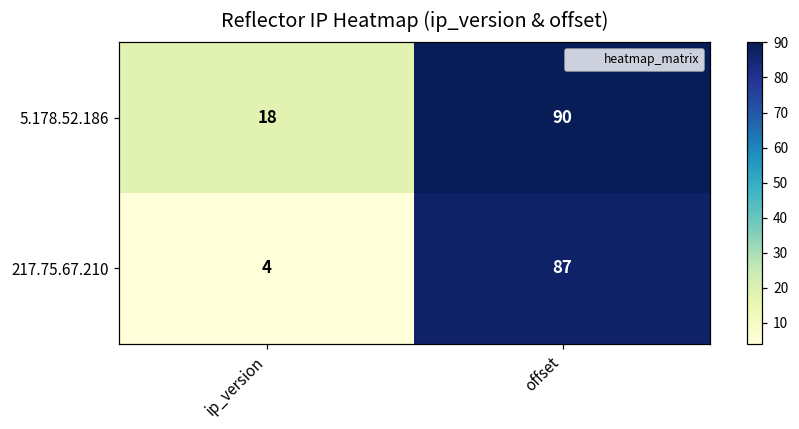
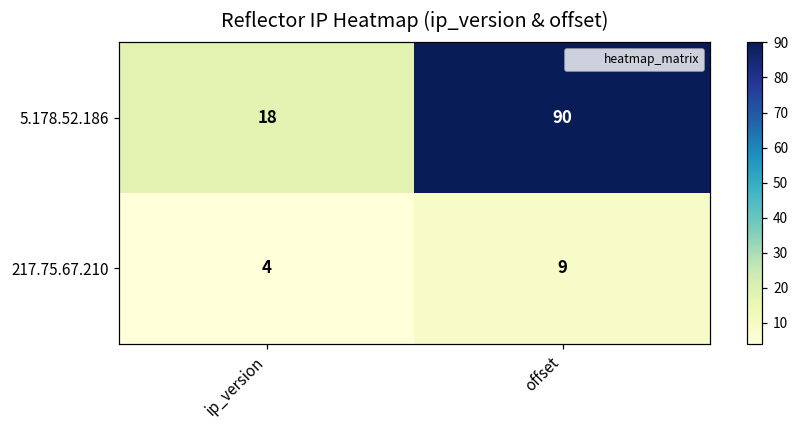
  {
    "5.178.52.186": {
      "ip_version": 18,
      "offset": 90
    },
    "217.75.67.210": {
      "ip_version": 4,
-     "offset": 87
+     "offset": 9
    }
  }
